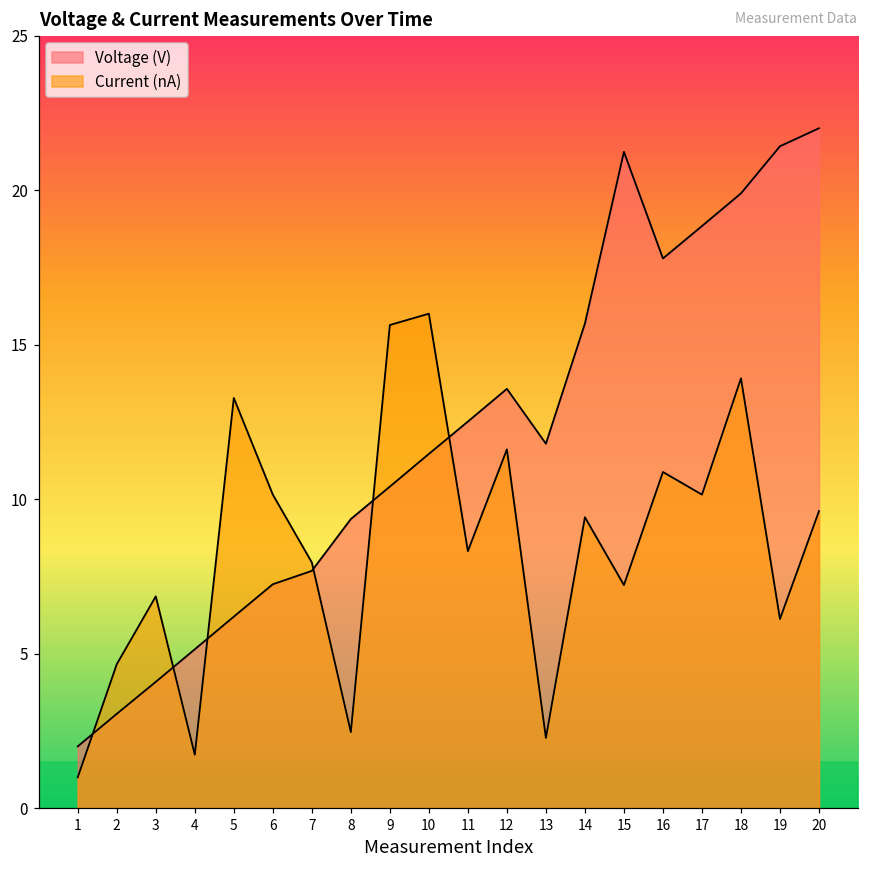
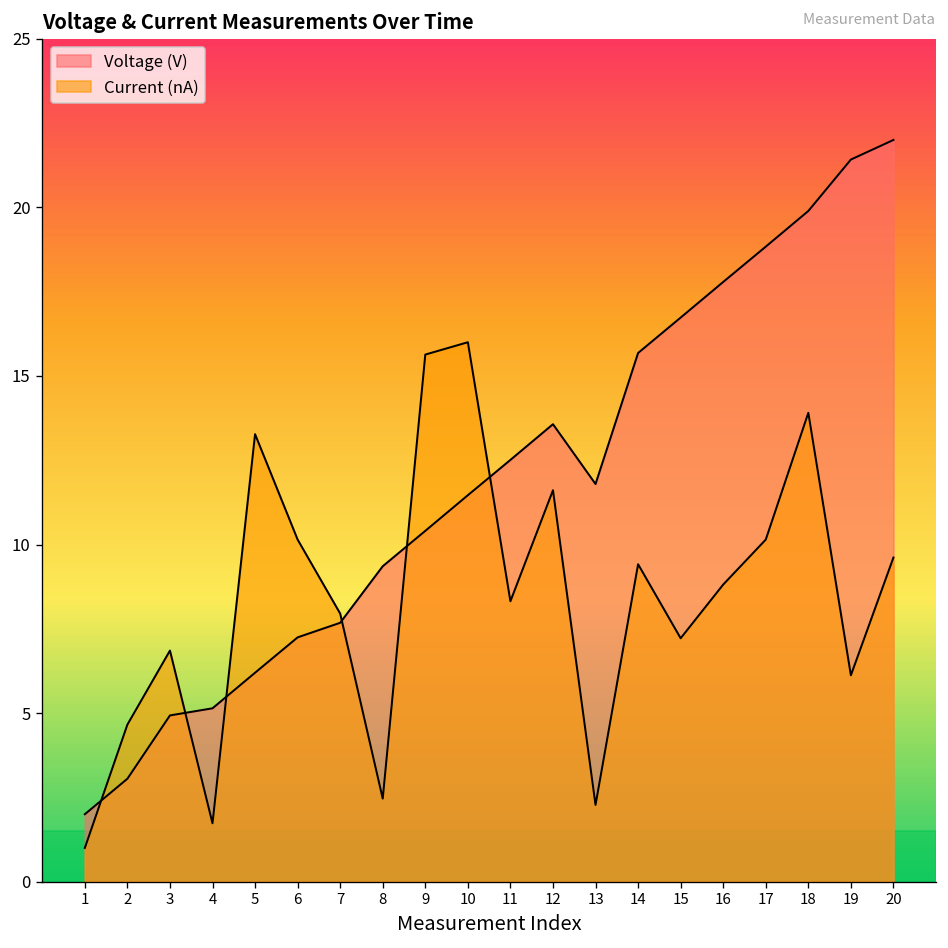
  {
    "Voltage (V)": {
      "1": 2.0,
      "2": 3.1,
-     "3": 4.1,
+     "3": 4.9,
      "4": 5.1,
      "5": 6.2,
      "6": 7.2,
      "7": 7.7,
      "8": 9.4,
      "9": 10.4,
      "10": 11.5,
      "11": 12.5,
      "12": 13.6,
      "13": 11.8,
      "14": 15.7,
-     "15": 21.2,
+     "15": 16.7,
      "16": 17.8,
      "17": 18.8,
      "18": 19.9,
      "19": 21.4,
      "20": 22.0
    },
    "Current (nA)": {
      "2": 4.7,
      "3": 6.9,
      "4": 1.7,
      "5": 13.3,
      "6": 10.1,
      "7": 8.0,
      "8": 2.5,
      "9": 15.6,
      "10": 16.0,
      "11": 8.3,
      "12": 11.6,
      "13": 2.3,
      "14": 9.4,
      "15": 7.2,
-     "16": 10.9,
+     "16": 8.8,
      "17": 10.1,
      "18": 13.9,
      "19": 6.1,
      "20": 9.6
    }
  }
